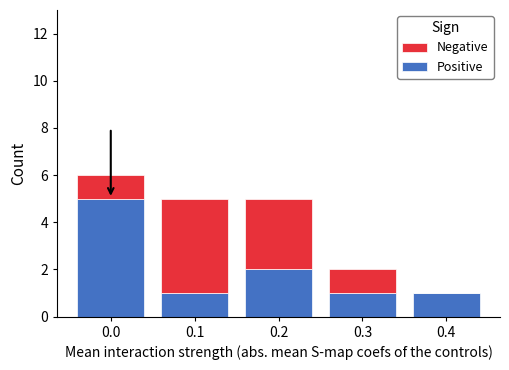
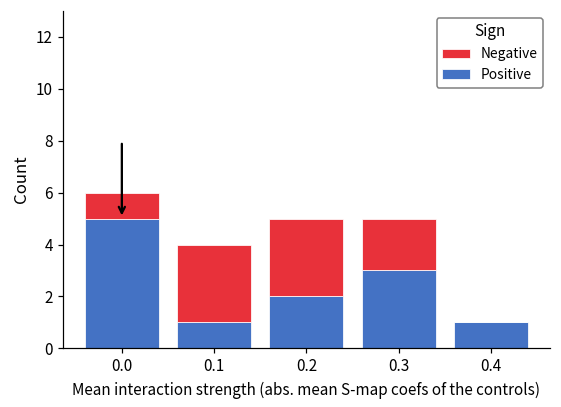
  {
    "Positive": {
      "0.0": 5,
      "0.1": 1,
      "0.2": 2,
-     "0.3": 1,
+     "0.3": 3,
      "0.4": 1
    },
    "Negative": {
      "0.0": 1,
-     "0.1": 4,
+     "0.1": 3,
      "0.2": 3,
-     "0.3": 1,
+     "0.3": 2,
      "0.4": 0
    }
  }
